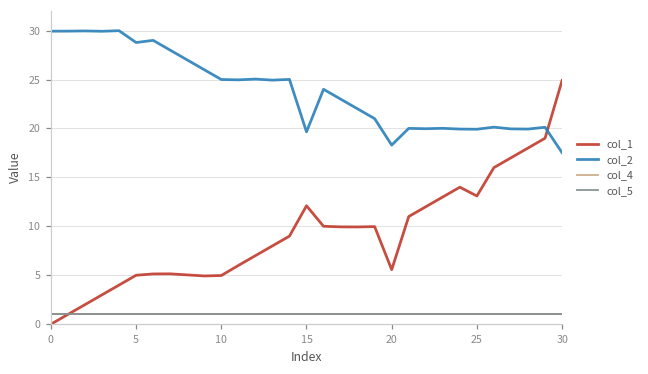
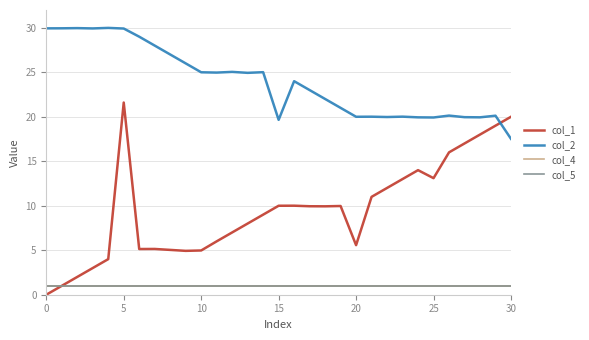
  {
    "col_1": {
      "0": 0,
-     "5": 5,
+     "5": 22,
      "10": 5,
-     "15": 12,
+     "15": 10,
      "20": 6,
      "25": 13,
-     "30": 25
+     "30": 20
    },
    "col_2": {
      "0": 30,
-     "5": 29,
+     "5": 30,
      "10": 25,
      "15": 20,
-     "20": 18,
+     "20": 20,
      "25": 20,
      "30": 18
    },
    "col_5": {
      "0": 1,
      "5": 1,
      "10": 1,
      "15": 1,
      "20": 1,
      "25": 1,
      "30": 1
    }
  }
